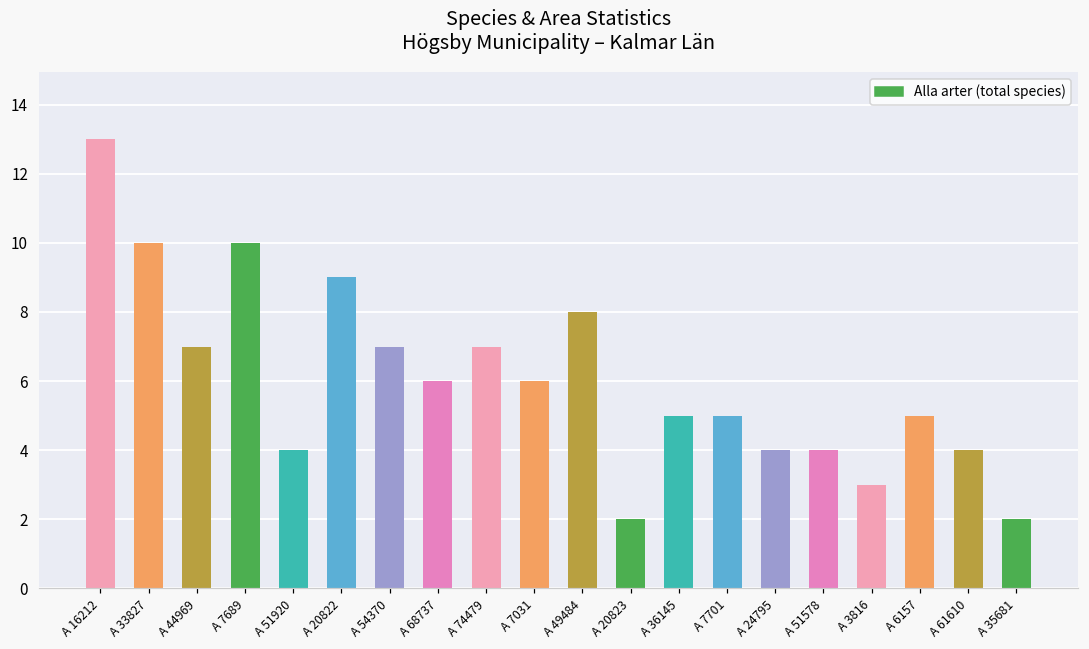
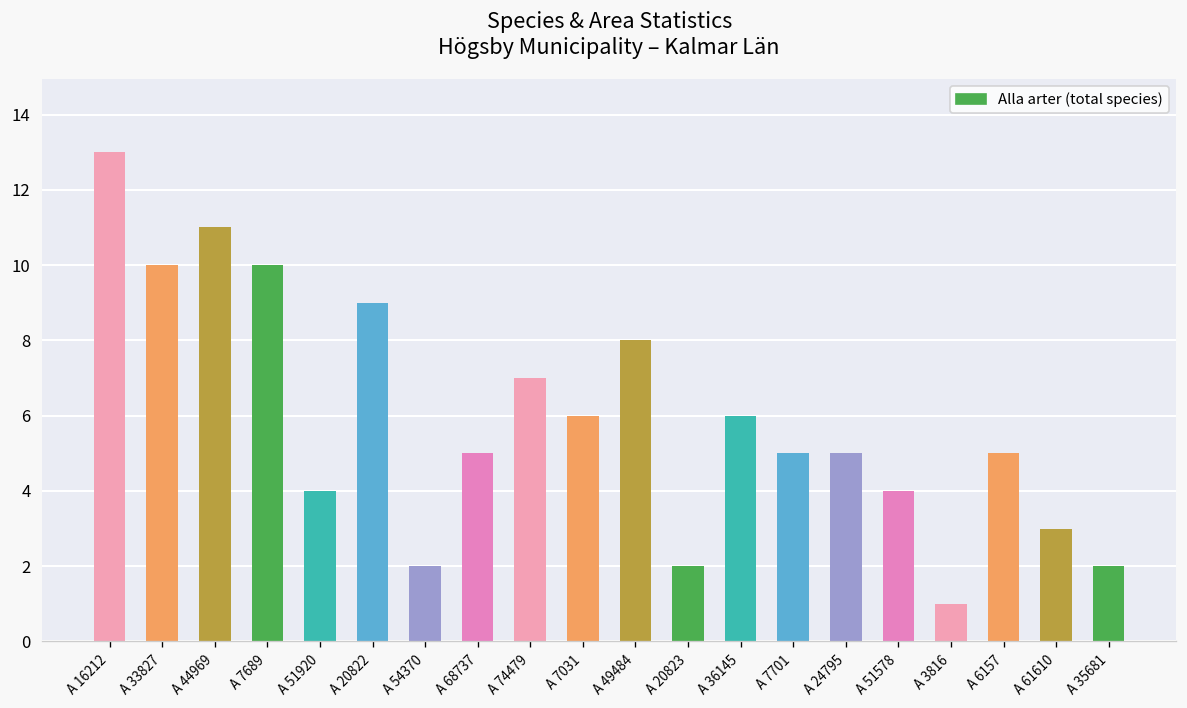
  {
    "A 16212": 13,
    "A 33827": 10,
-   "A 44969": 7,
+   "A 44969": 11,
    "A 7689": 10,
    "A 51920": 4,
    "A 20822": 9,
-   "A 54370": 7,
-   "A 68737": 6,
+   "A 54370": 2,
+   "A 68737": 5,
    "A 74479": 7,
    "A 7031": 6,
    "A 49484": 8,
    "A 20823": 2,
-   "A 36145": 5,
+   "A 36145": 6,
    "A 7701": 5,
-   "A 24795": 4,
+   "A 24795": 5,
    "A 51578": 4,
-   "A 3816": 3,
+   "A 3816": 1,
    "A 6157": 5,
-   "A 61610": 4,
+   "A 61610": 3,
    "A 35681": 2
  }
